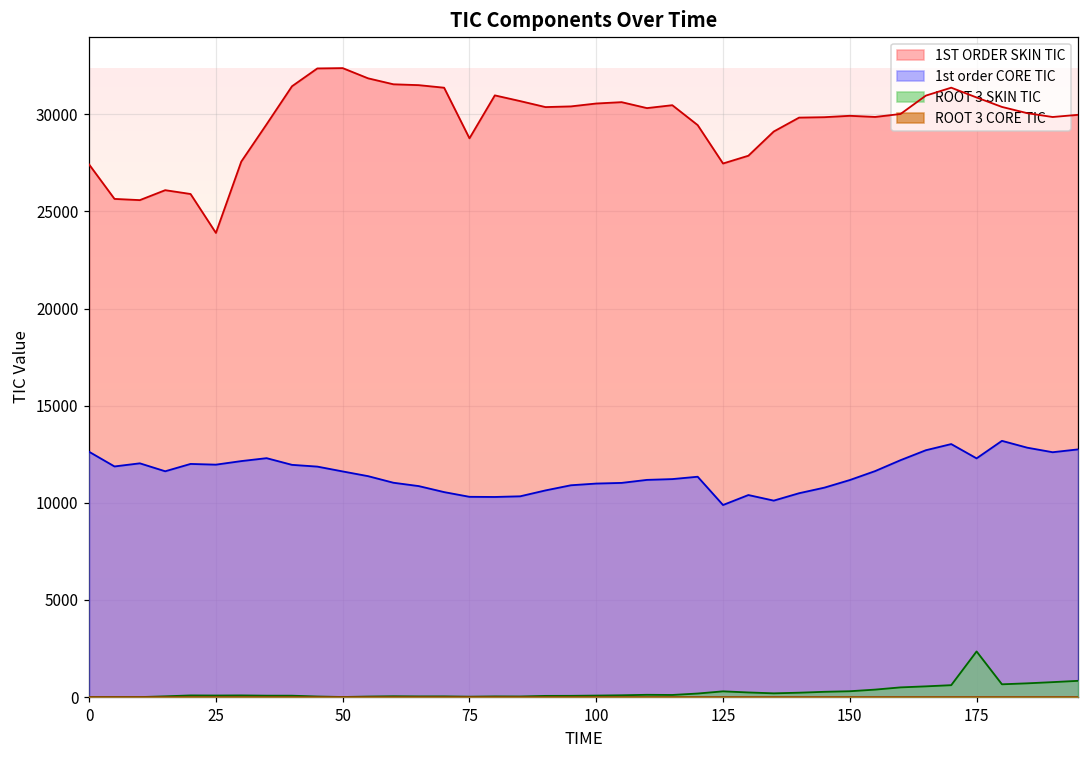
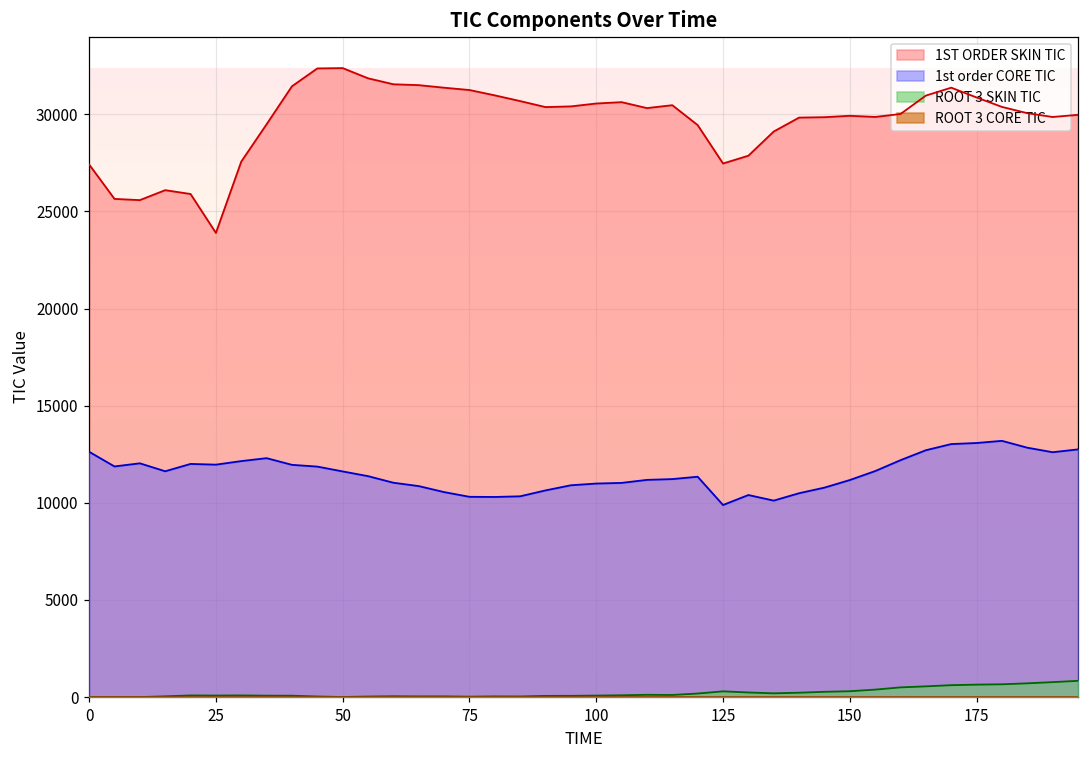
  {
    "1ST ORDER SKIN TIC": {
      "0": 27400,
      "25": 23900,
      "50": 32400,
-     "75": 28800,
+     "75": 31300,
      "100": 30600,
      "125": 27500,
      "150": 29900
    },
    "1st order CORE TIC": {
      "0": 12600,
      "25": 12000,
      "50": 11600,
      "75": 10300,
      "100": 11000,
      "125": 9900,
      "150": 11200,
-     "175": 12300
+     "175": 13100
    },
    "ROOT 3 SKIN TIC": {
      "125": 300,
      "150": 300,
-     "175": 2300
+     "175": 600
    },
    "ROOT 3 CORE TIC": {
      "125": 0,
      "150": 0,
      "175": 0
    }
  }
